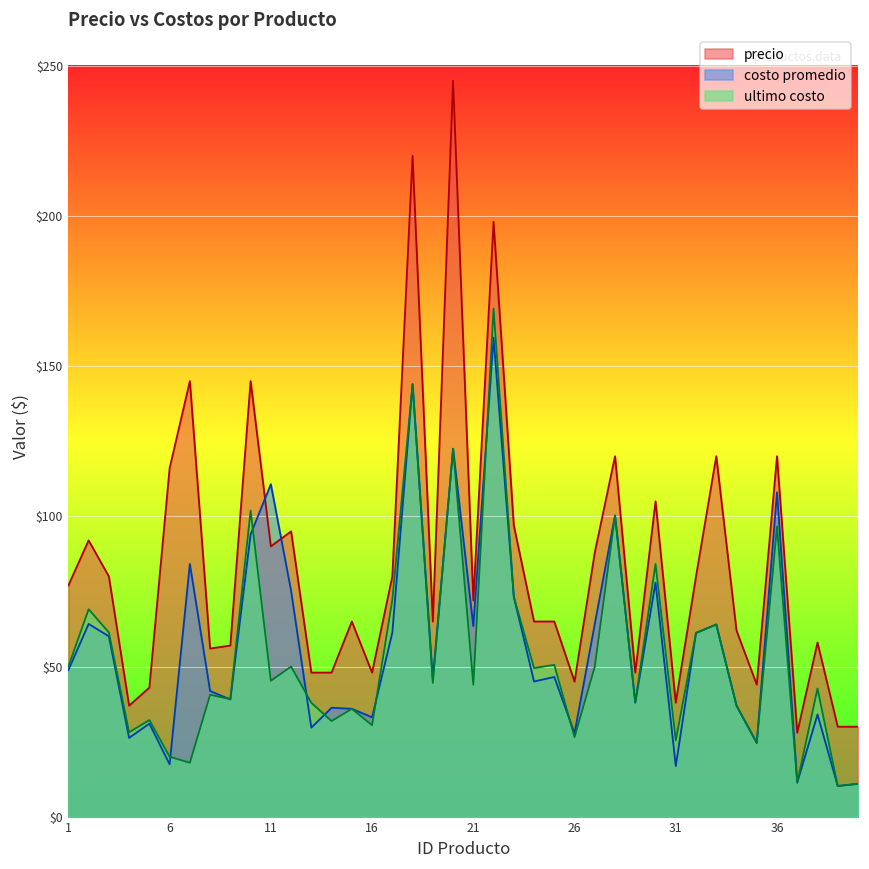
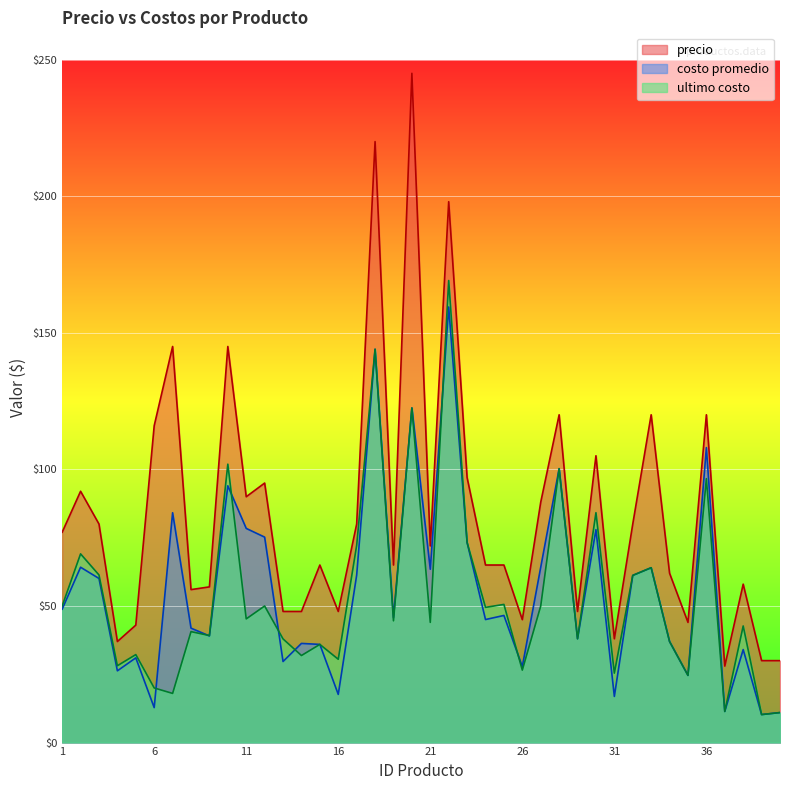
  {
    "precio": {
      "1": "$77",
      "6": "$116",
      "11": "$90",
      "16": "$48",
      "21": "$72",
      "26": "$45",
      "31": "$38",
      "36": "$120"
    },
    "costo promedio": {
      "1": "$49",
-     "6": "$18",
-     "11": "$111",
-     "16": "$33",
+     "6": "$13",
+     "11": "$78",
+     "16": "$18",
      "21": "$63",
      "26": "$28",
      "31": "$17",
      "36": "$108"
    },
    "ultimo costo": {
      "1": "$50",
      "6": "$20",
      "11": "$45",
      "16": "$31",
      "21": "$44",
      "26": "$27",
      "31": "$25",
      "36": "$97"
    }
  }
